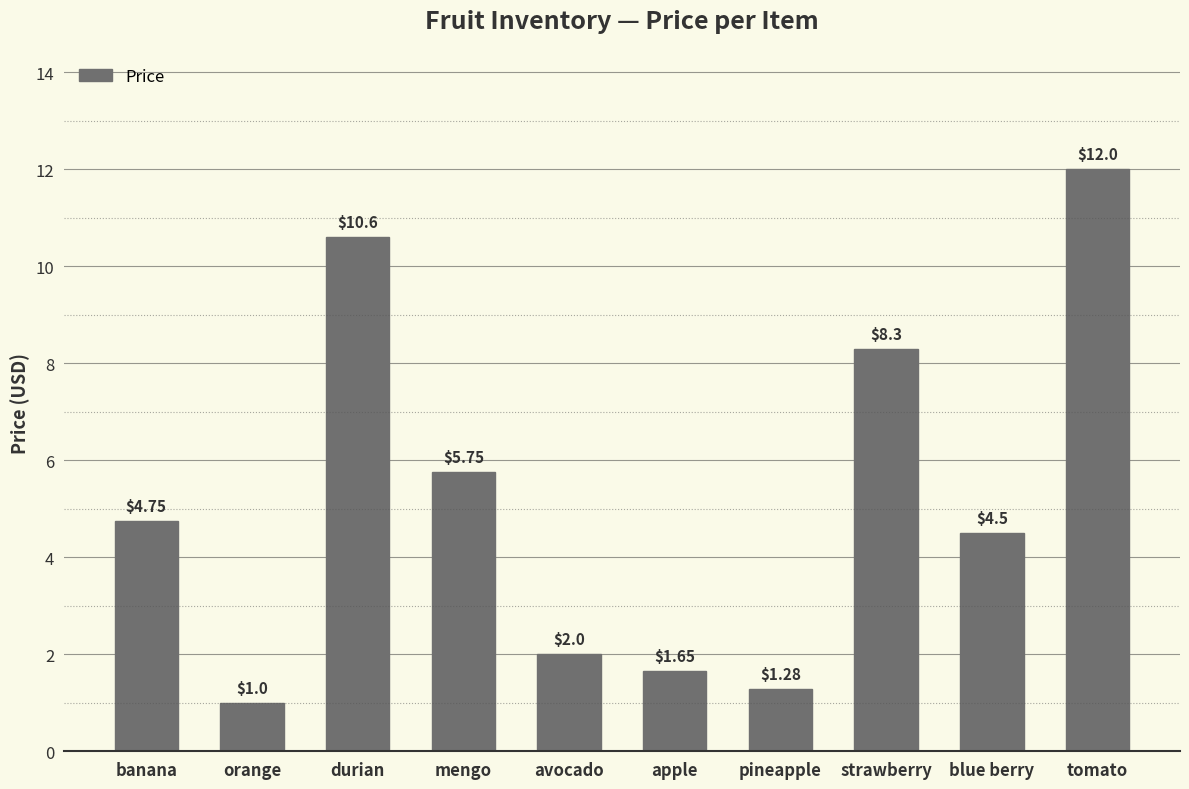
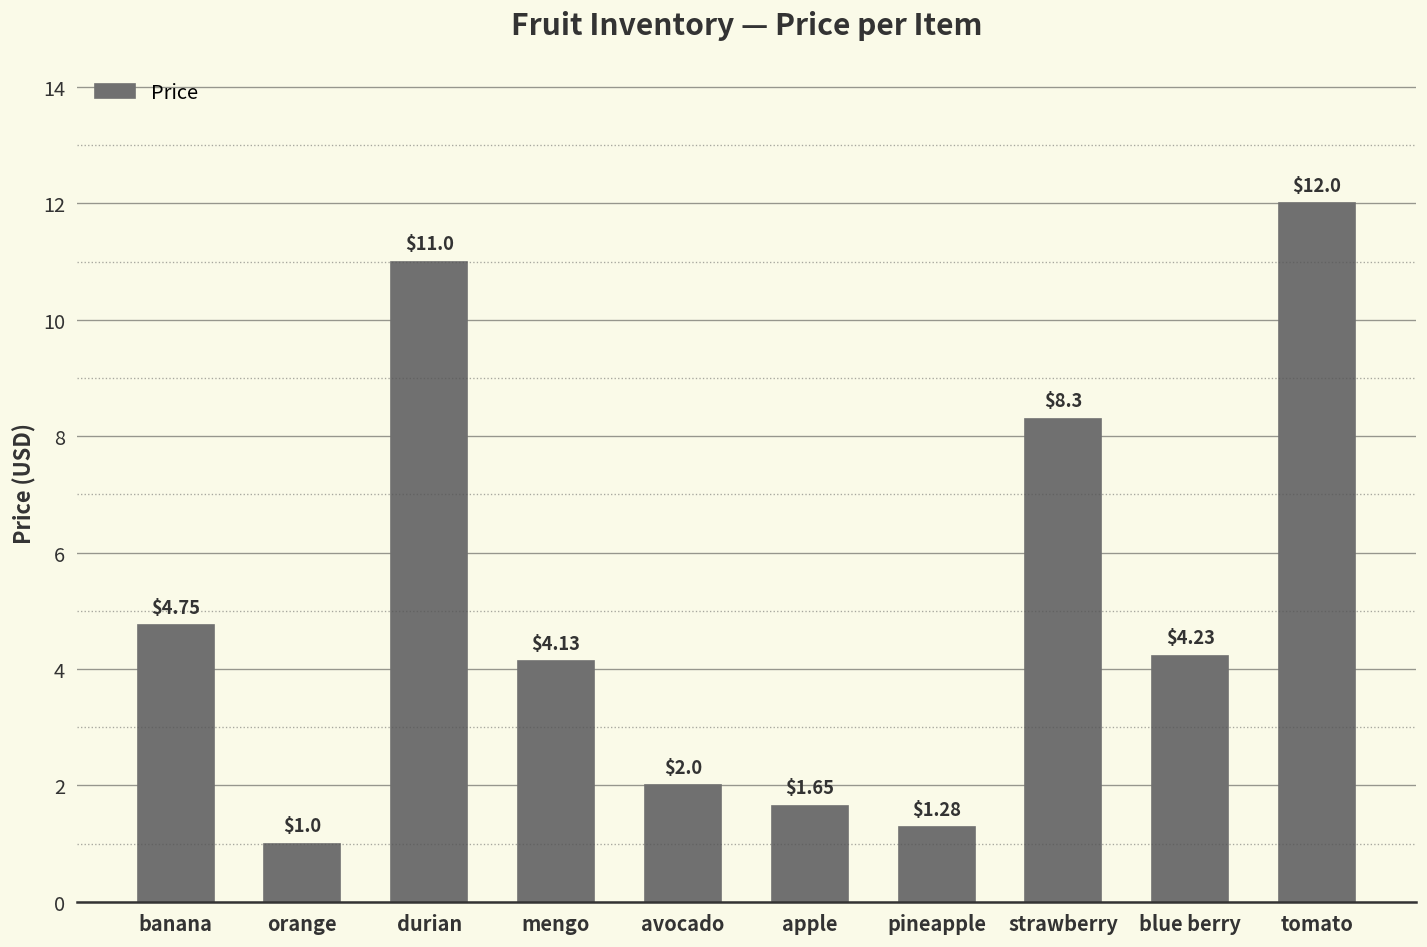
  {
    "banana": "$4.75",
    "orange": "$1.0",
-   "durian": "$10.6",
-   "mengo": "$5.75",
+   "durian": "$11.0",
+   "mengo": "$4.13",
    "avocado": "$2.0",
    "apple": "$1.65",
    "pineapple": "$1.28",
    "strawberry": "$8.3",
-   "blue berry": "$4.5",
+   "blue berry": "$4.23",
    "tomato": "$12.0"
  }
